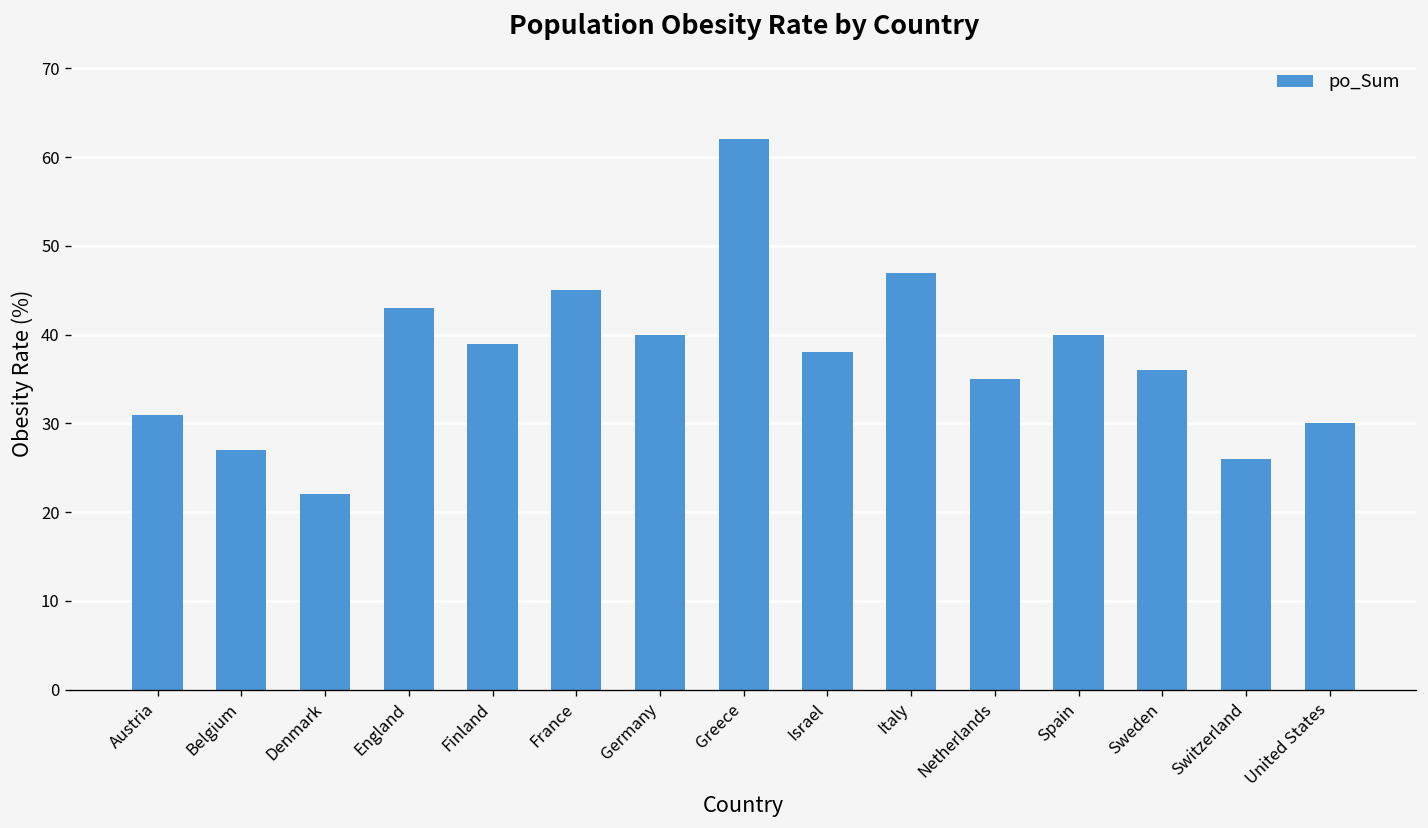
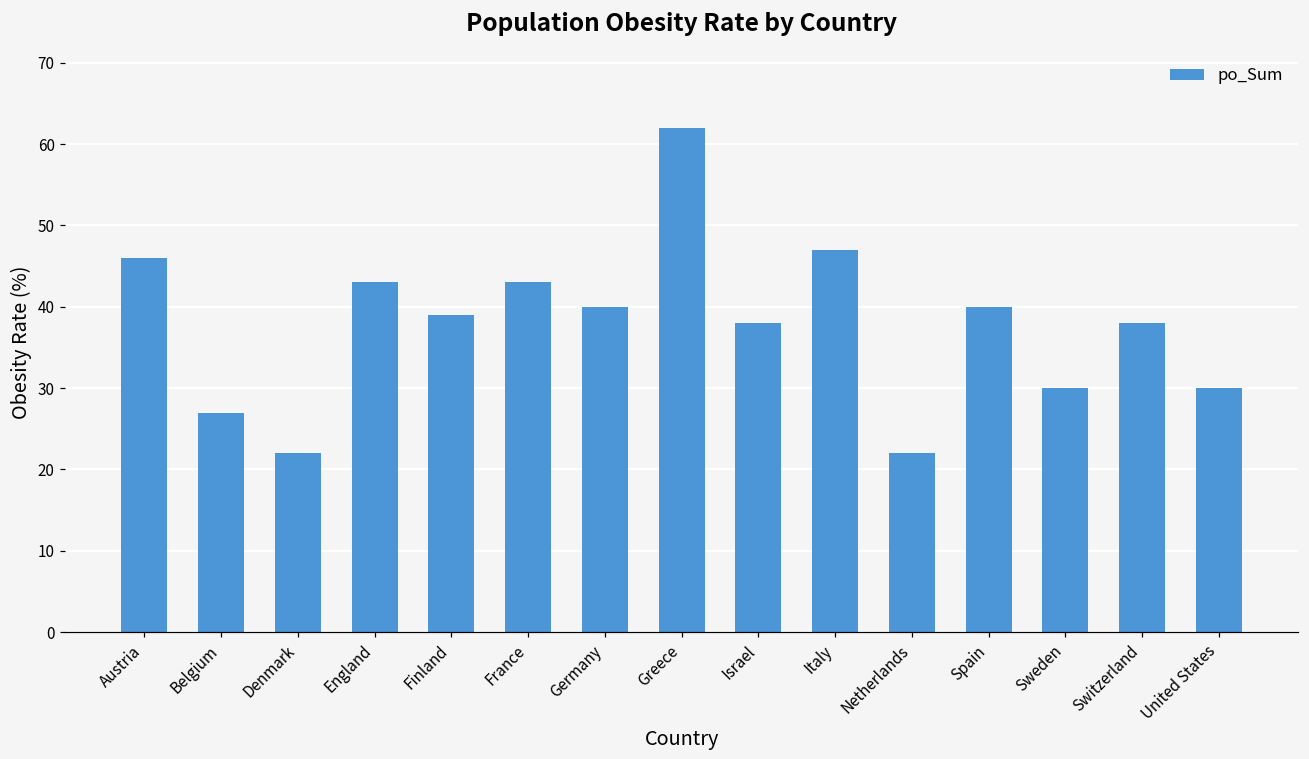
  {
-   "Austria": 31,
+   "Austria": 46,
    "Belgium": 27,
    "Denmark": 22,
    "England": 43,
    "Finland": 39,
-   "France": 45,
+   "France": 43,
    "Germany": 40,
    "Greece": 62,
    "Israel": 38,
    "Italy": 47,
-   "Netherlands": 35,
+   "Netherlands": 22,
    "Spain": 40,
-   "Sweden": 36,
-   "Switzerland": 26,
+   "Sweden": 30,
+   "Switzerland": 38,
    "United States": 30
  }
